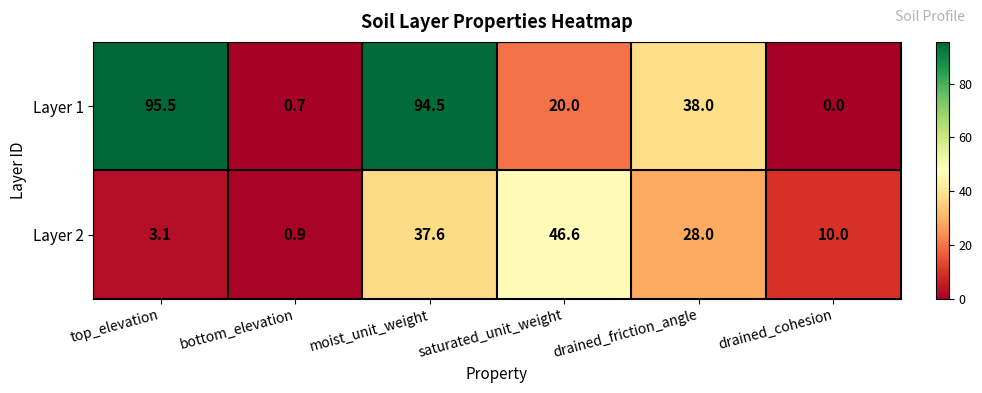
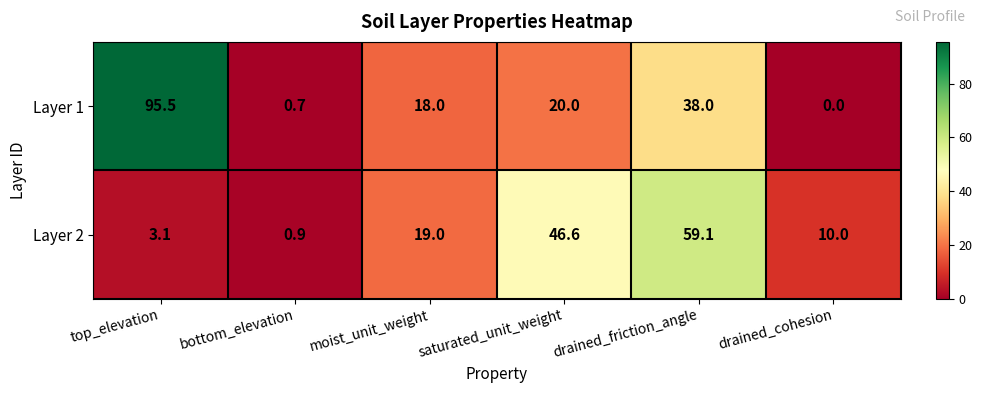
  {
    "Layer 1": {
      "top_elevation": 95.5,
      "bottom_elevation": 0.7,
-     "moist_unit_weight": 94.5,
+     "moist_unit_weight": 18.0,
      "saturated_unit_weight": 20.0,
      "drained_friction_angle": 38.0,
      "drained_cohesion": 0.0
    },
    "Layer 2": {
      "top_elevation": 3.1,
      "bottom_elevation": 0.9,
-     "moist_unit_weight": 37.6,
+     "moist_unit_weight": 19.0,
      "saturated_unit_weight": 46.6,
-     "drained_friction_angle": 28.0,
+     "drained_friction_angle": 59.1,
      "drained_cohesion": 10.0
    }
  }
